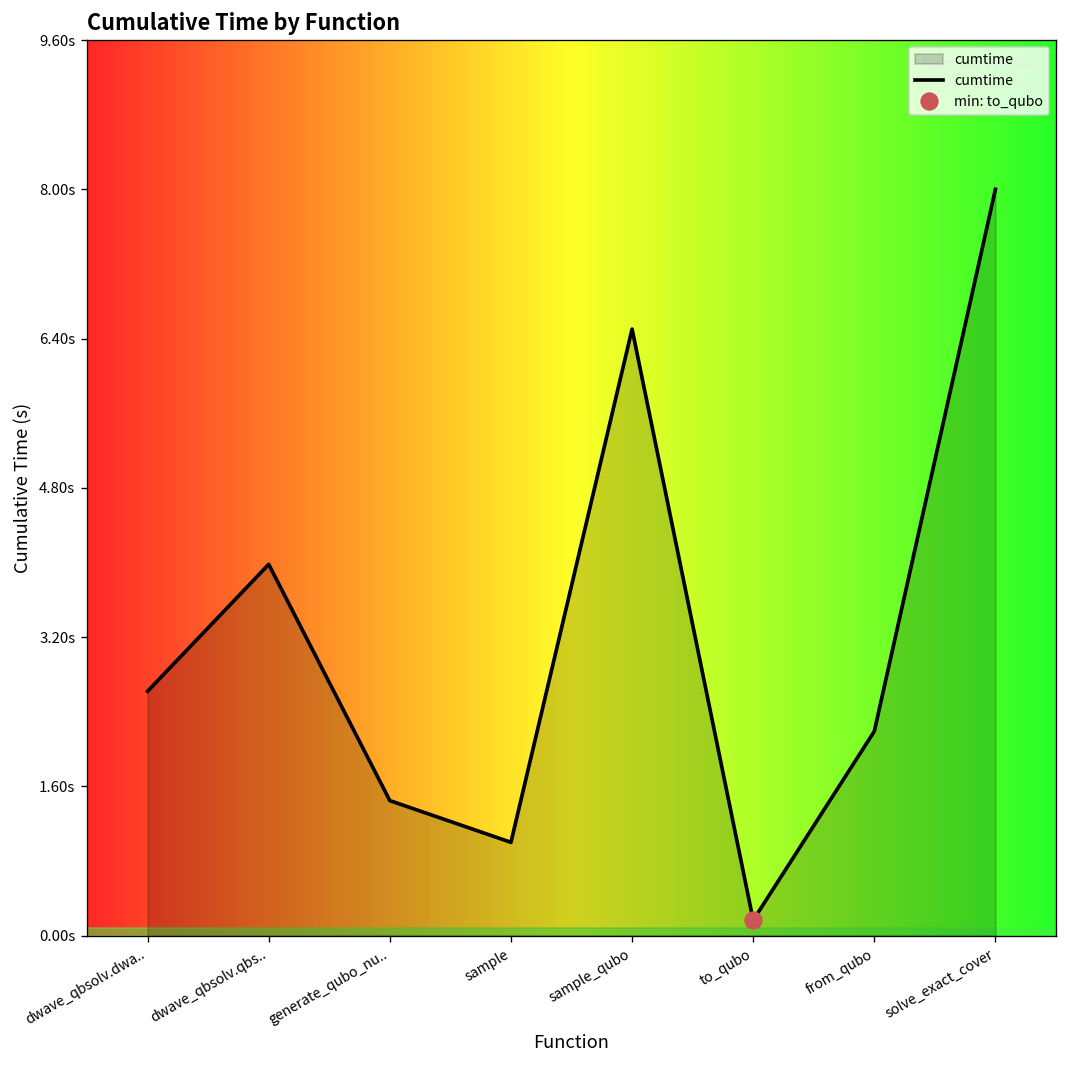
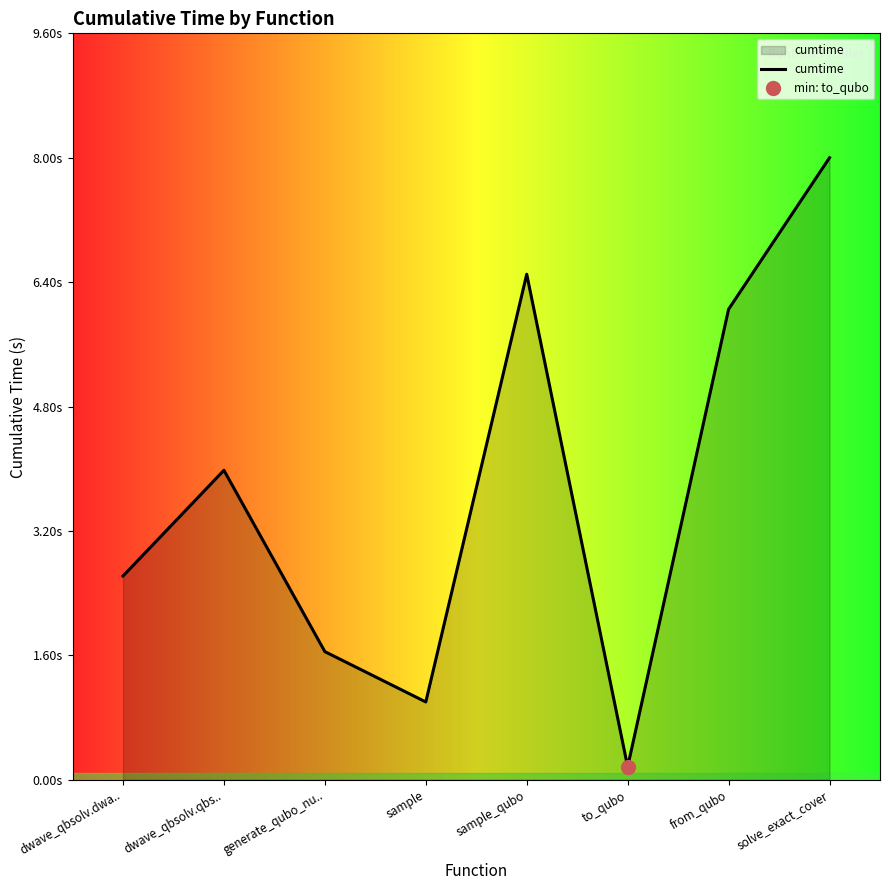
  {
    "cumtime": {
      "dwave_qbsolv.dwa..": "2.6s",
      "dwave_qbsolv.qbs..": "4.0s",
-     "generate_qubo_nu..": "1.4s",
+     "generate_qubo_nu..": "1.6s",
      "sample": "1.0s",
      "sample_qubo": "6.5s",
-     "from_qubo": "2.2s",
+     "from_qubo": "6.1s",
      "solve_exact_cover": "8.0s"
    }
  }
